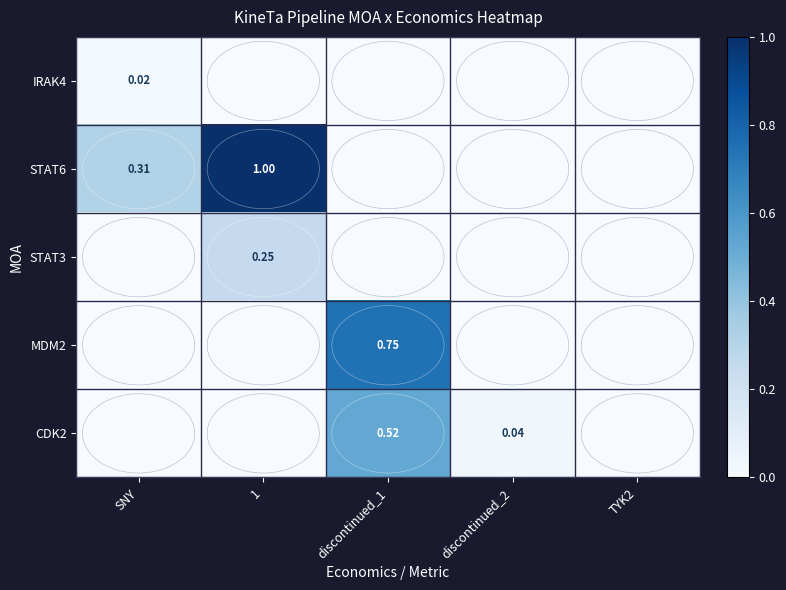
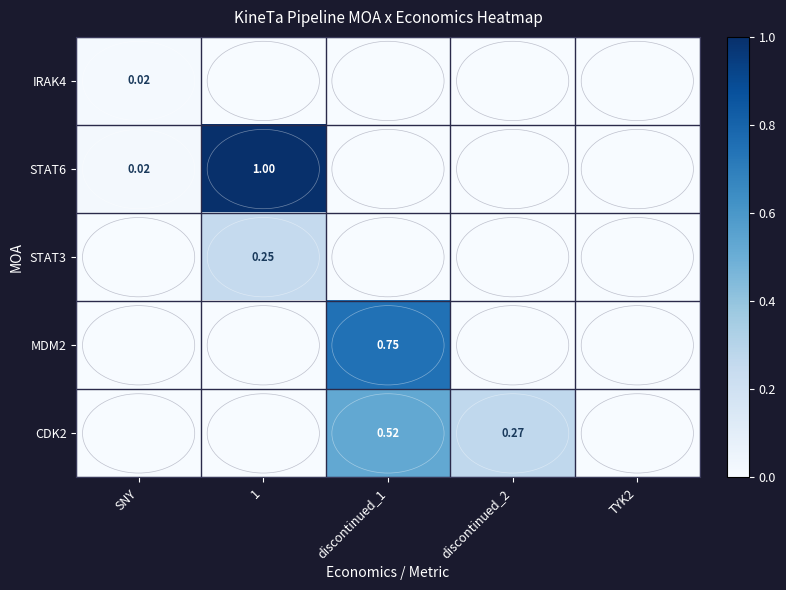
  {
    "IRAK4": {
      "SNY": 0.02
    },
    "STAT6": {
-     "SNY": 0.31,
+     "SNY": 0.02,
      "1": 1.00
    },
    "STAT3": {
      "1": 0.25
    },
    "MDM2": {
      "discontinued_1": 0.75
    },
    "CDK2": {
      "discontinued_1": 0.52,
-     "discontinued_2": 0.04
+     "discontinued_2": 0.27
    }
  }
